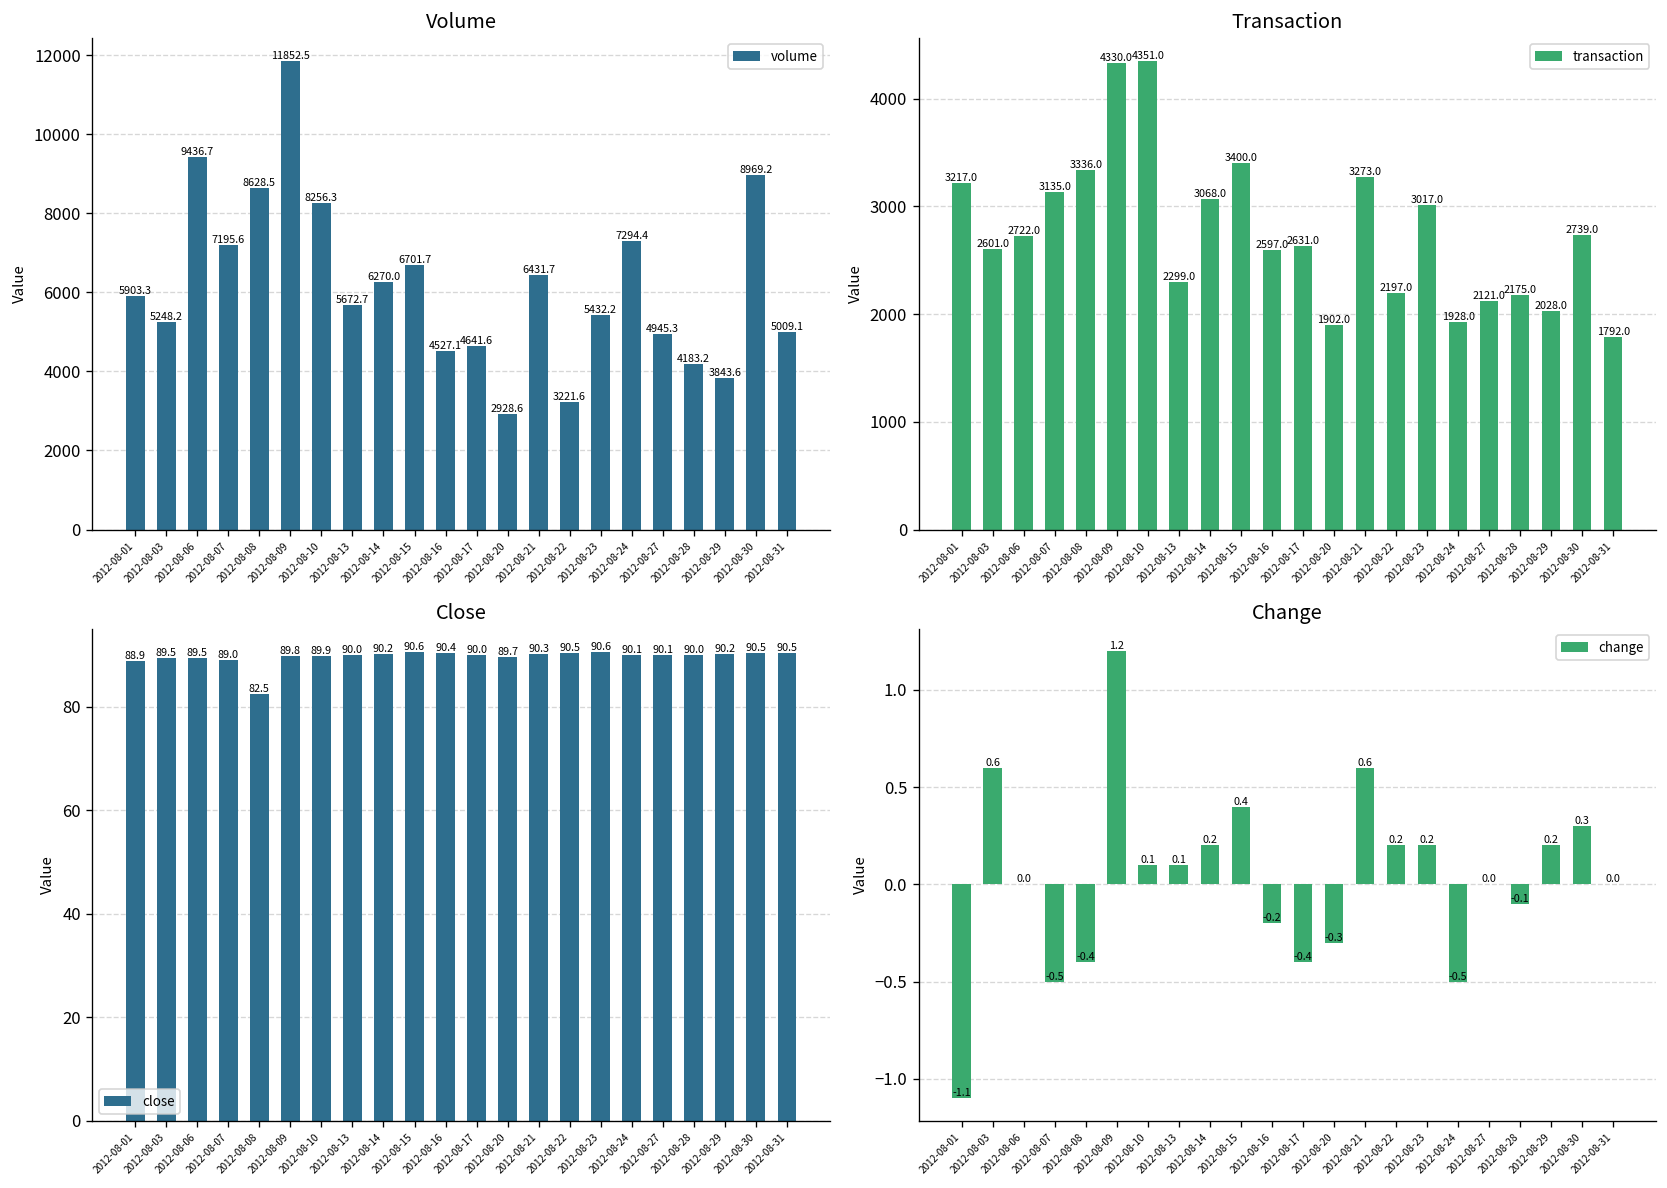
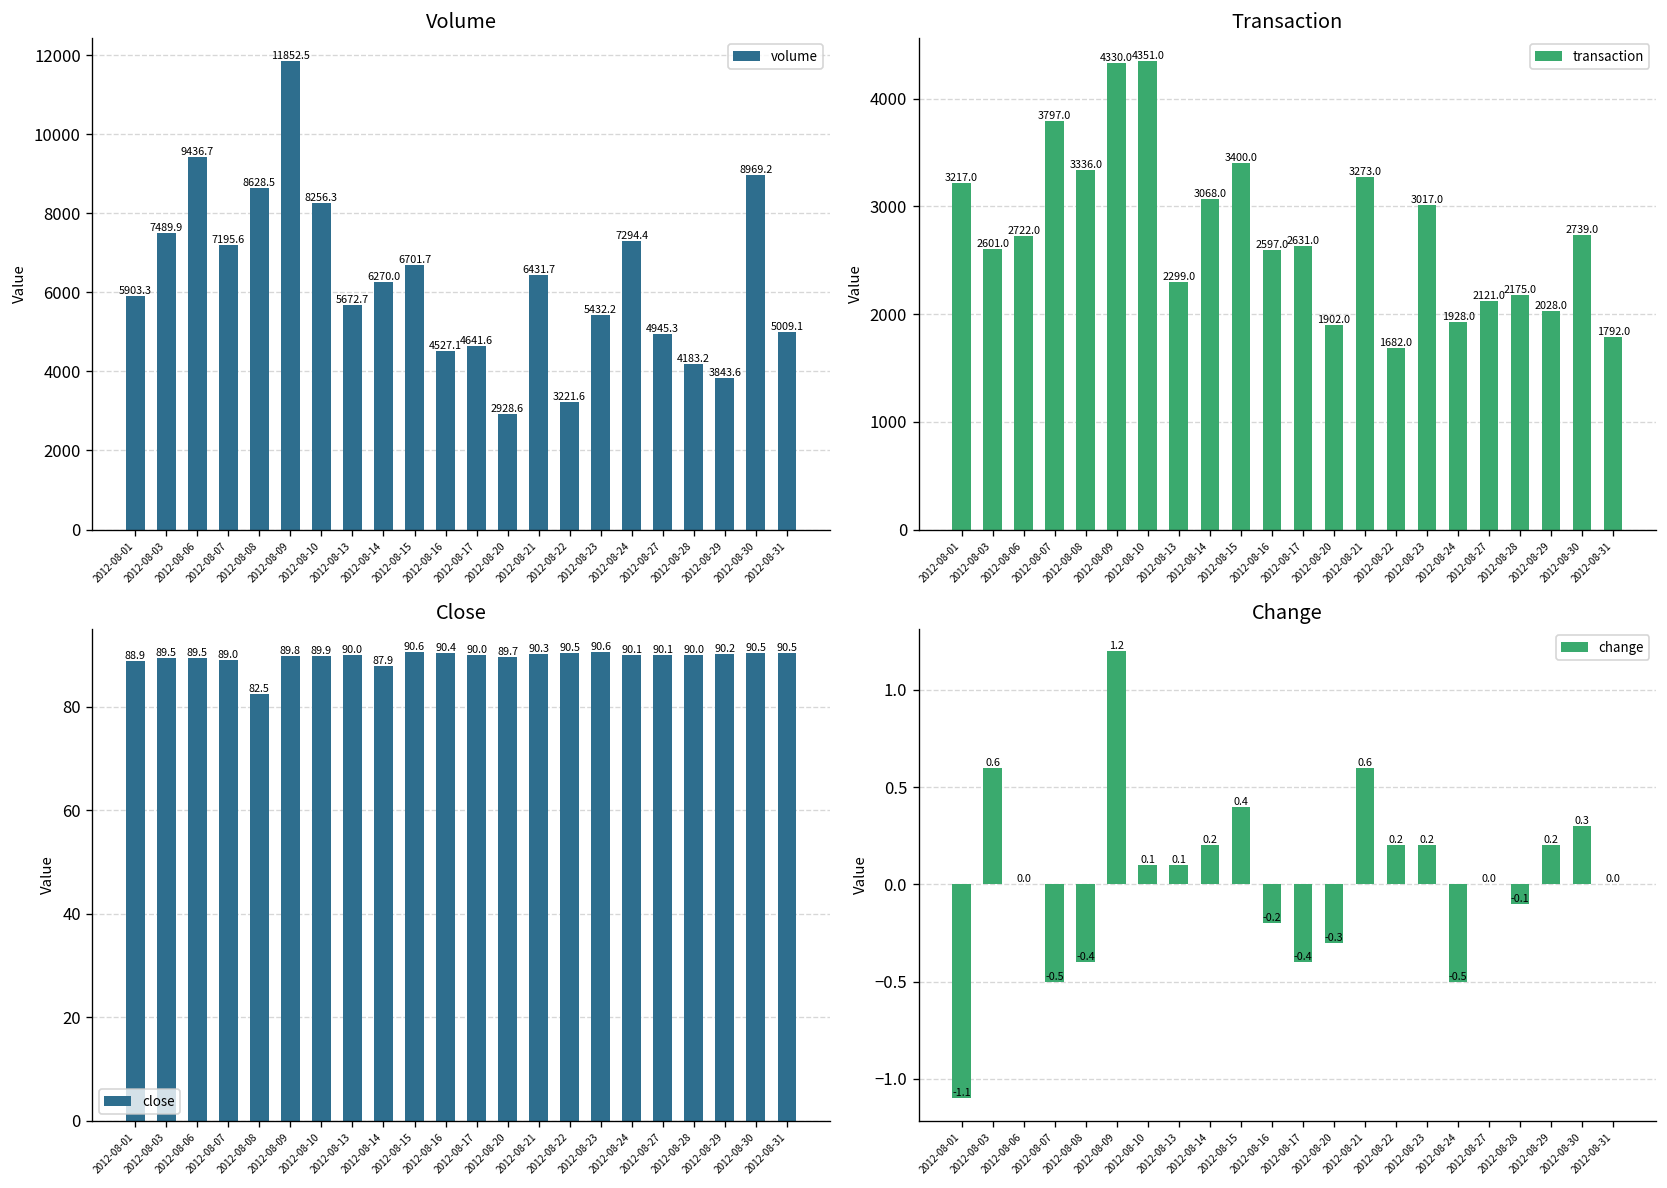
  {
    "Volume": {
      "2012-08-01": 5903.3,
-     "2012-08-03": 5248.2,
+     "2012-08-03": 7489.9,
      "2012-08-06": 9436.7,
      "2012-08-07": 7195.6,
      "2012-08-08": 8628.5,
      "2012-08-09": 11852.5,
      "2012-08-10": 8256.3,
      "2012-08-13": 5672.7,
      "2012-08-14": 6270.0,
      "2012-08-15": 6701.7,
      "2012-08-16": 4527.1,
      "2012-08-17": 4641.6,
      "2012-08-20": 2928.6,
      "2012-08-21": 6431.7,
      "2012-08-22": 3221.6,
      "2012-08-23": 5432.2,
      "2012-08-24": 7294.4,
      "2012-08-27": 4945.3,
      "2012-08-28": 4183.2,
      "2012-08-29": 3843.6,
      "2012-08-30": 8969.2,
      "2012-08-31": 5009.1
    },
    "Transaction": {
      "2012-08-01": 3217.0,
      "2012-08-03": 2601.0,
      "2012-08-06": 2722.0,
-     "2012-08-07": 3135.0,
+     "2012-08-07": 3797.0,
      "2012-08-08": 3336.0,
      "2012-08-09": 4330.0,
      "2012-08-10": 4351.0,
      "2012-08-13": 2299.0,
      "2012-08-14": 3068.0,
      "2012-08-15": 3400.0,
      "2012-08-16": 2597.0,
      "2012-08-17": 2631.0,
      "2012-08-20": 1902.0,
      "2012-08-21": 3273.0,
-     "2012-08-22": 2197.0,
+     "2012-08-22": 1682.0,
      "2012-08-23": 3017.0,
      "2012-08-24": 1928.0,
      "2012-08-27": 2121.0,
      "2012-08-28": 2175.0,
      "2012-08-29": 2028.0,
      "2012-08-30": 2739.0,
      "2012-08-31": 1792.0
    },
    "Close": {
      "2012-08-01": 88.9,
      "2012-08-03": 89.5,
      "2012-08-06": 89.5,
      "2012-08-07": 89.0,
      "2012-08-08": 82.5,
      "2012-08-09": 89.8,
      "2012-08-10": 89.9,
      "2012-08-13": 90.0,
-     "2012-08-14": 90.2,
+     "2012-08-14": 87.9,
      "2012-08-15": 90.6,
      "2012-08-16": 90.4,
      "2012-08-17": 90.0,
      "2012-08-20": 89.7,
      "2012-08-21": 90.3,
      "2012-08-22": 90.5,
      "2012-08-23": 90.6,
      "2012-08-24": 90.1,
      "2012-08-27": 90.1,
      "2012-08-28": 90.0,
      "2012-08-29": 90.2,
      "2012-08-30": 90.5,
      "2012-08-31": 90.5
    },
    "Change": {
      "2012-08-01": -1.1,
      "2012-08-03": 0.6,
      "2012-08-06": 0.0,
      "2012-08-07": -0.5,
      "2012-08-08": -0.4,
      "2012-08-09": 1.2,
      "2012-08-10": 0.1,
      "2012-08-13": 0.1,
      "2012-08-14": 0.2,
      "2012-08-15": 0.4,
      "2012-08-16": -0.2,
      "2012-08-17": -0.4,
      "2012-08-20": -0.3,
      "2012-08-21": 0.6,
      "2012-08-22": 0.2,
      "2012-08-23": 0.2,
      "2012-08-24": -0.5,
      "2012-08-27": 0.0,
      "2012-08-28": -0.1,
      "2012-08-29": 0.2,
      "2012-08-30": 0.3,
      "2012-08-31": 0.0
    }
  }
